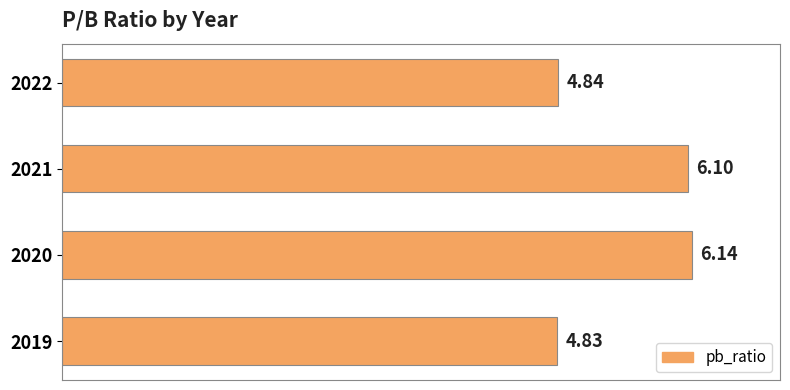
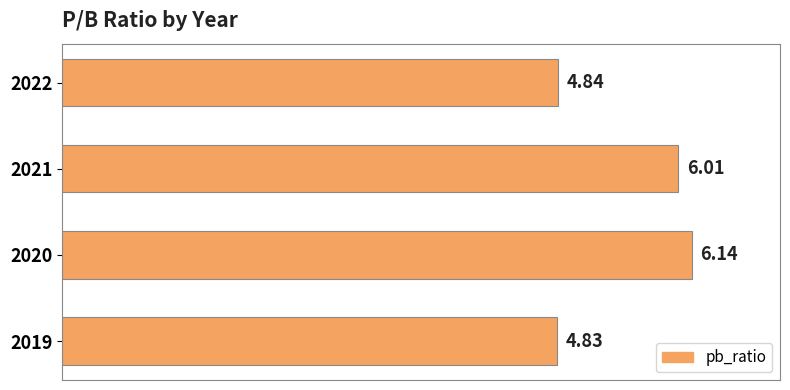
  {
    "2022": 4.84,
-   "2021": 6.10,
+   "2021": 6.01,
    "2020": 6.14,
    "2019": 4.83
  }
